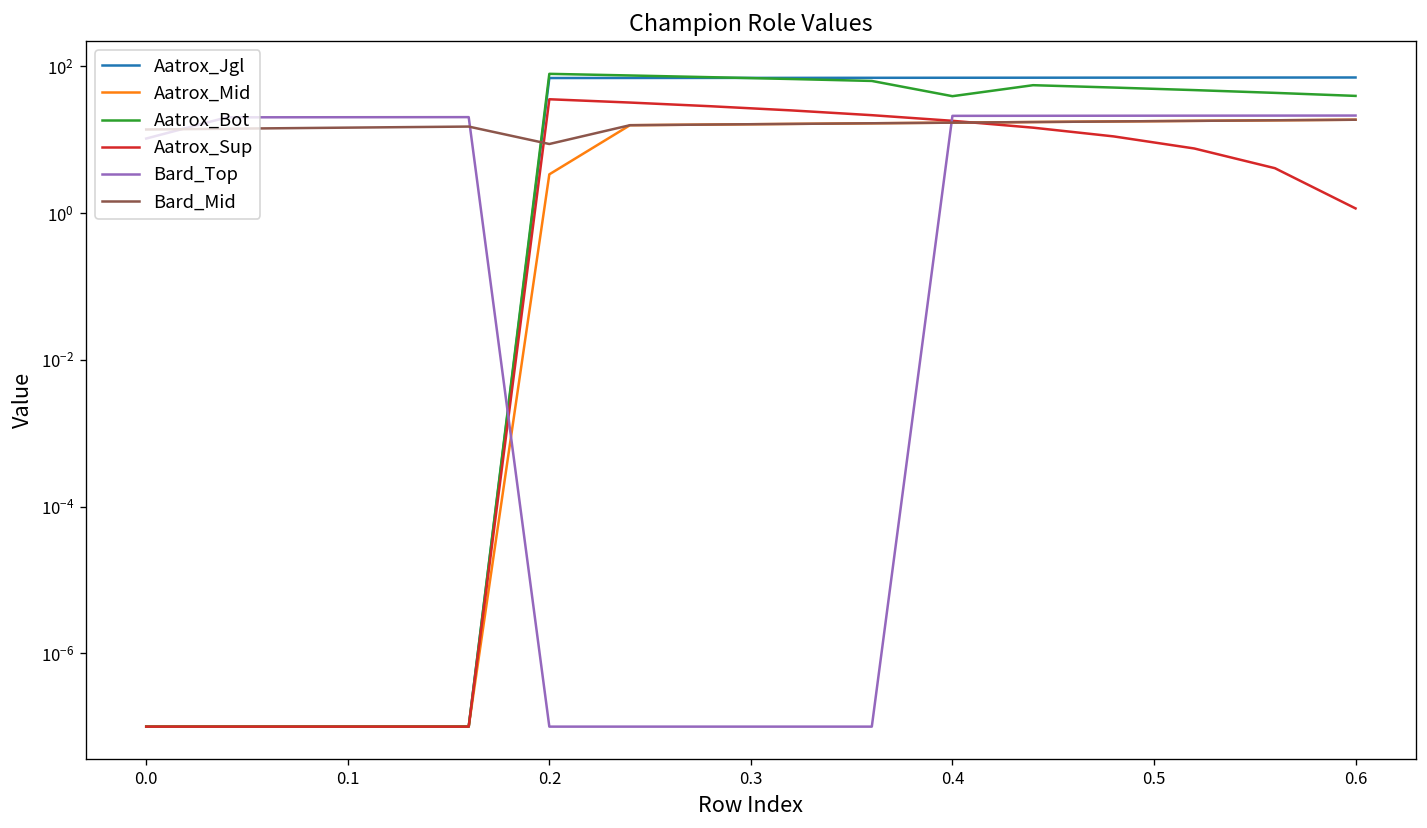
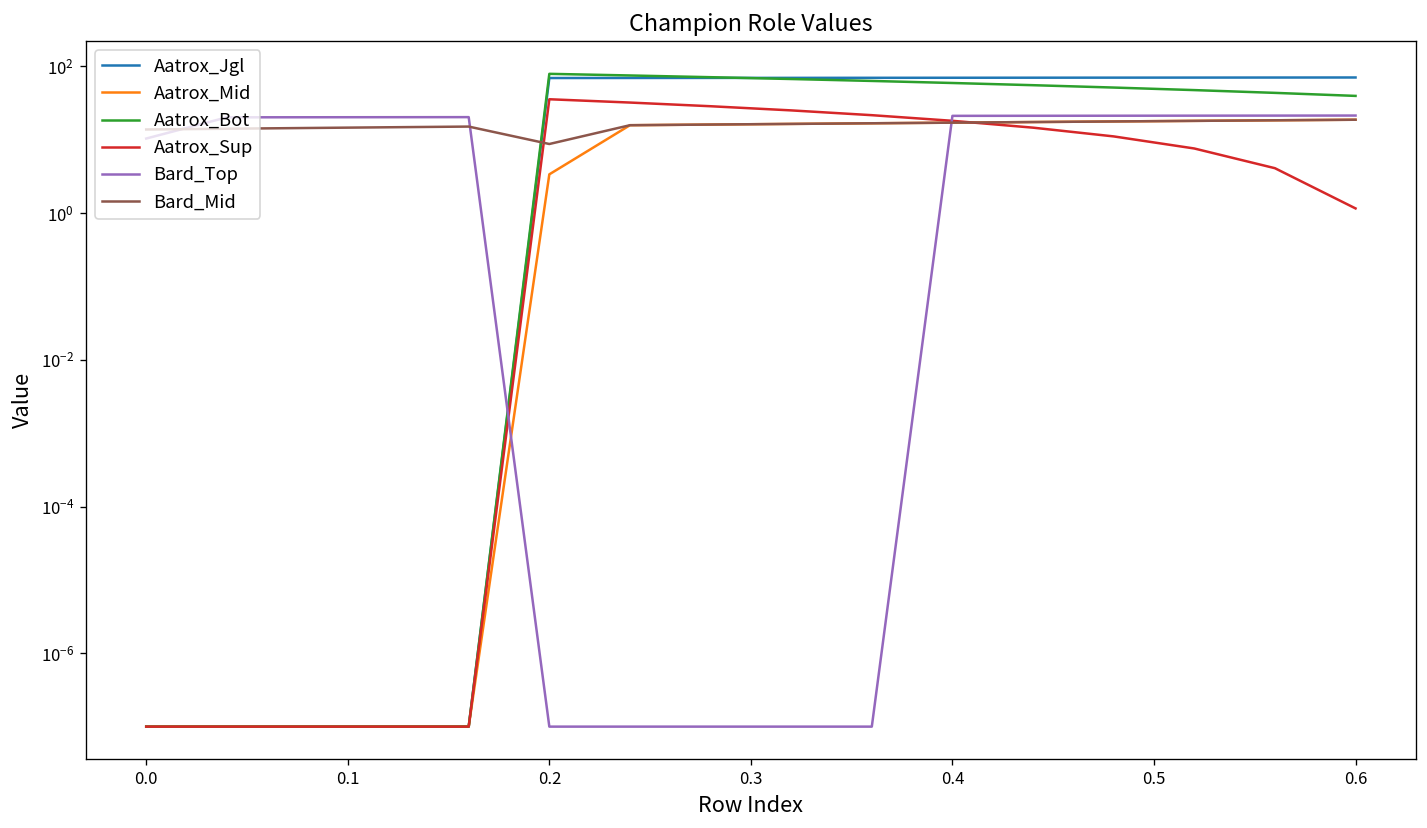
  {
    "Aatrox_Jgl": {
      "0.2": 70,
      "0.4": 70,
      "0.6": 70
    },
    "Aatrox_Mid": {
      "0.2": 3
    },
    "Aatrox_Bot": {
      "0.2": 80,
-     "0.4": 40,
+     "0.4": 60,
      "0.6": 40
    },
    "Aatrox_Sup": {
      "0.2": 40,
      "0.6": 1.2
    },
    "Bard_Top": {
      "0.2": 0.00000010,
      "0.4": 21,
      "0.6": 21
    },
    "Bard_Mid": {
      "0.2": 9
    }
  }
